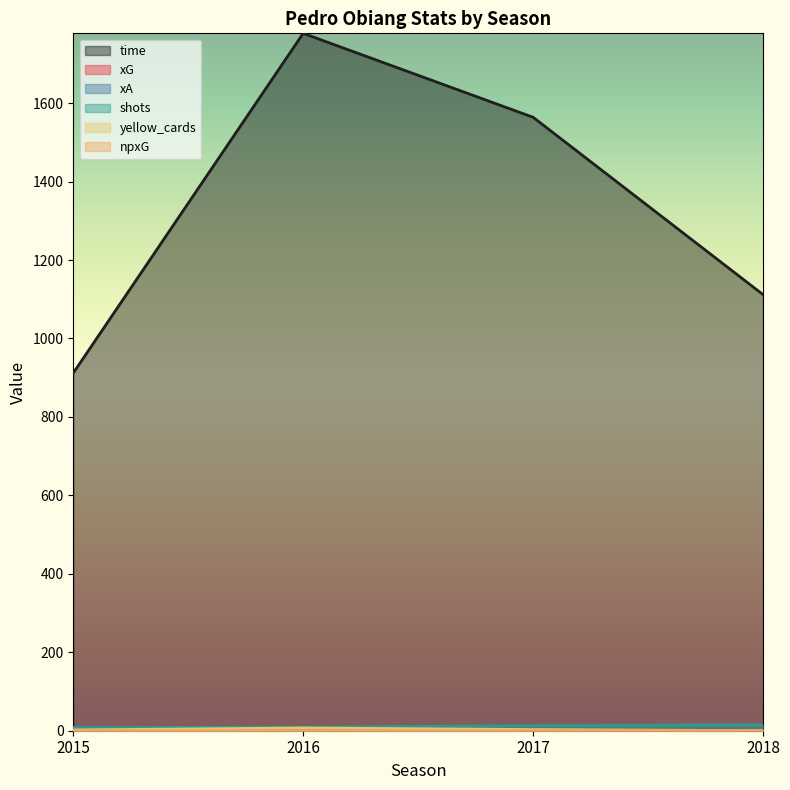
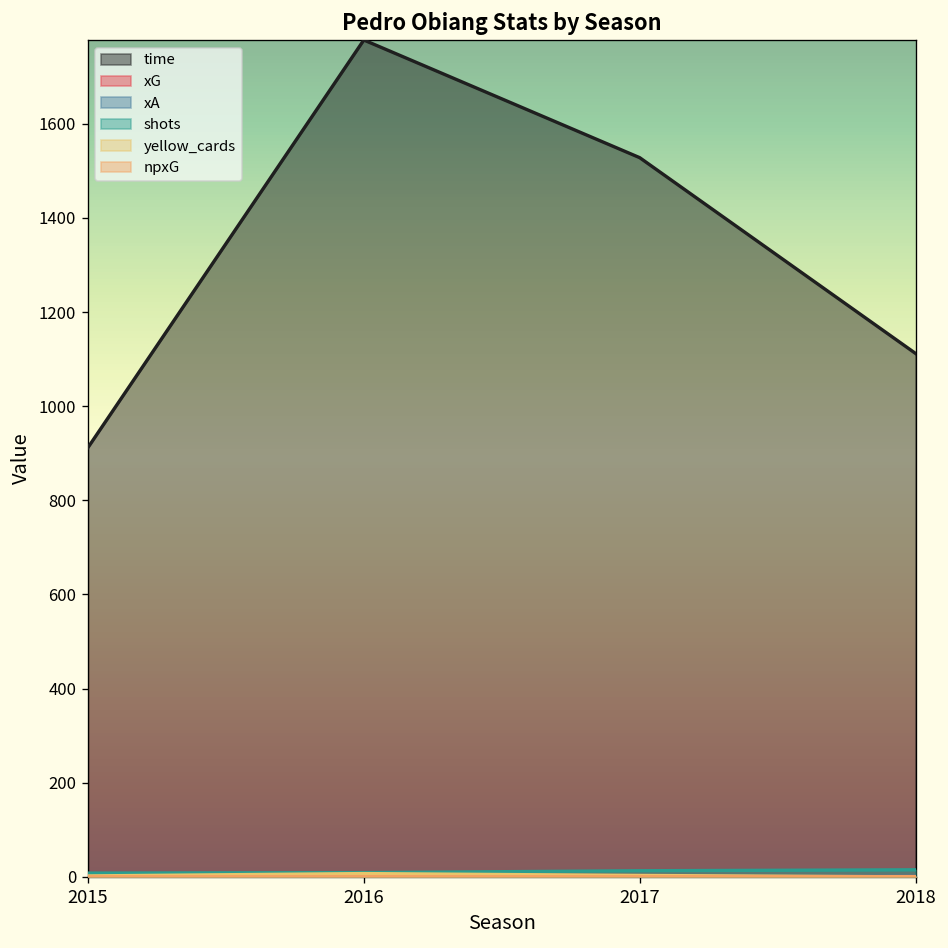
  {
    "time": {
      "2015": 910,
      "2016": 1780,
-     "2017": 1560,
+     "2017": 1530,
      "2018": 1110
    }
  }
